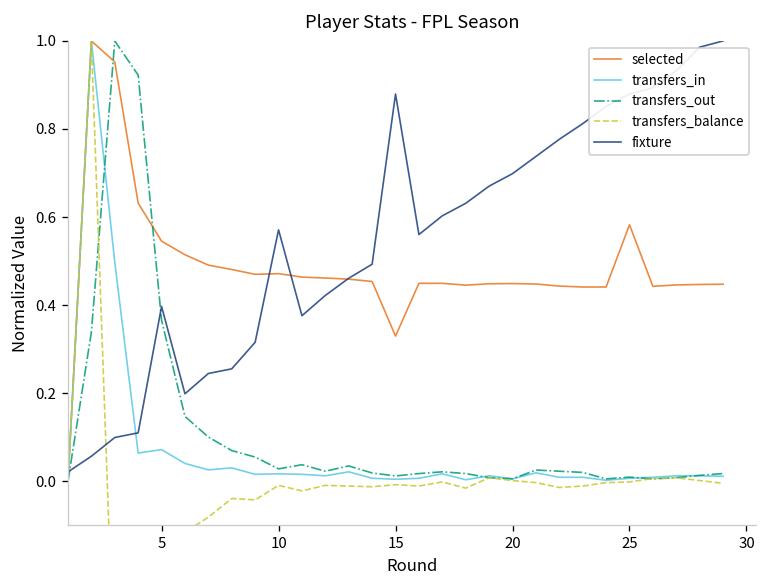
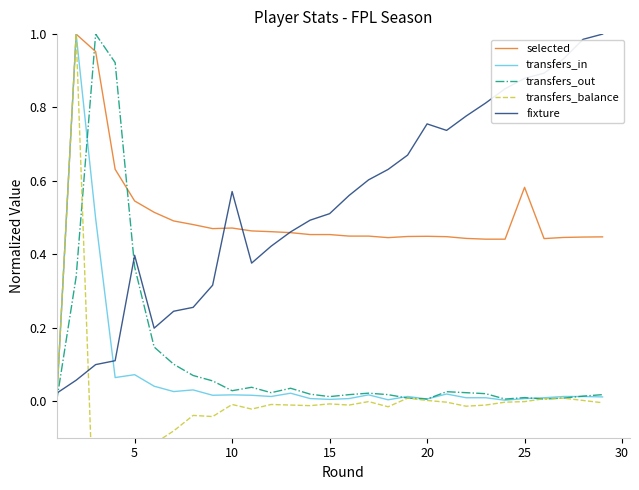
  {
    "selected": {
      "5": 0.55,
      "10": 0.47,
-     "15": 0.33,
+     "15": 0.45,
      "20": 0.45,
      "25": 0.58
    },
    "transfers_in": {
      "5": 0.07,
      "10": 0.02,
      "15": 0.00
    },
    "transfers_out": {
      "5": 0.37,
      "10": 0.03,
      "15": 0.01
    },
    "transfers_balance": {
      "10": -0.01,
      "15": -0.01,
      "25": 0.00
    },
    "fixture": {
      "5": 0.40,
      "10": 0.57,
-     "15": 0.88,
-     "20": 0.70
+     "15": 0.51,
+     "20": 0.76
    }
  }
